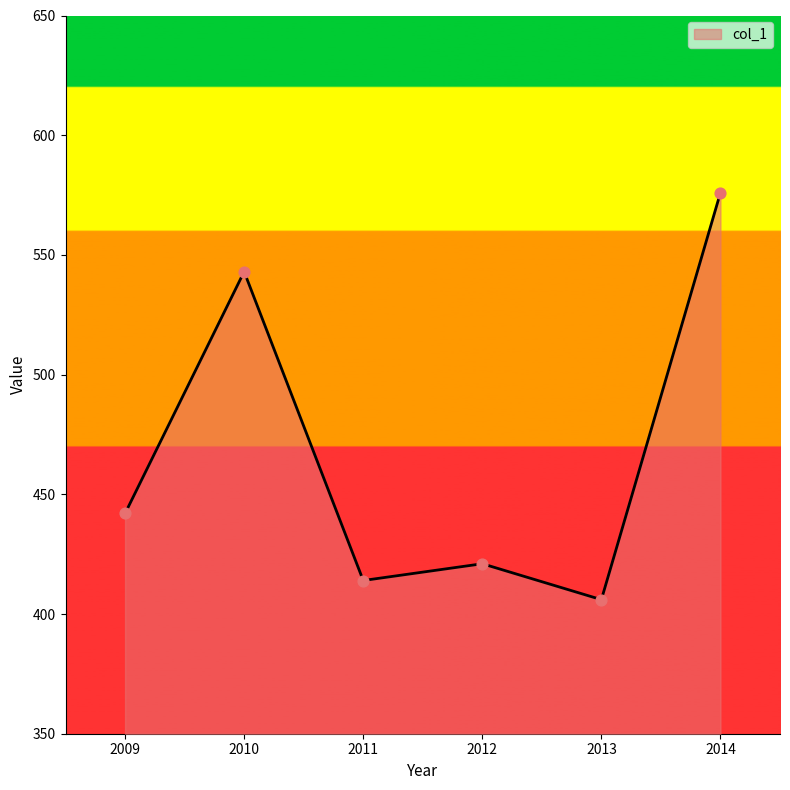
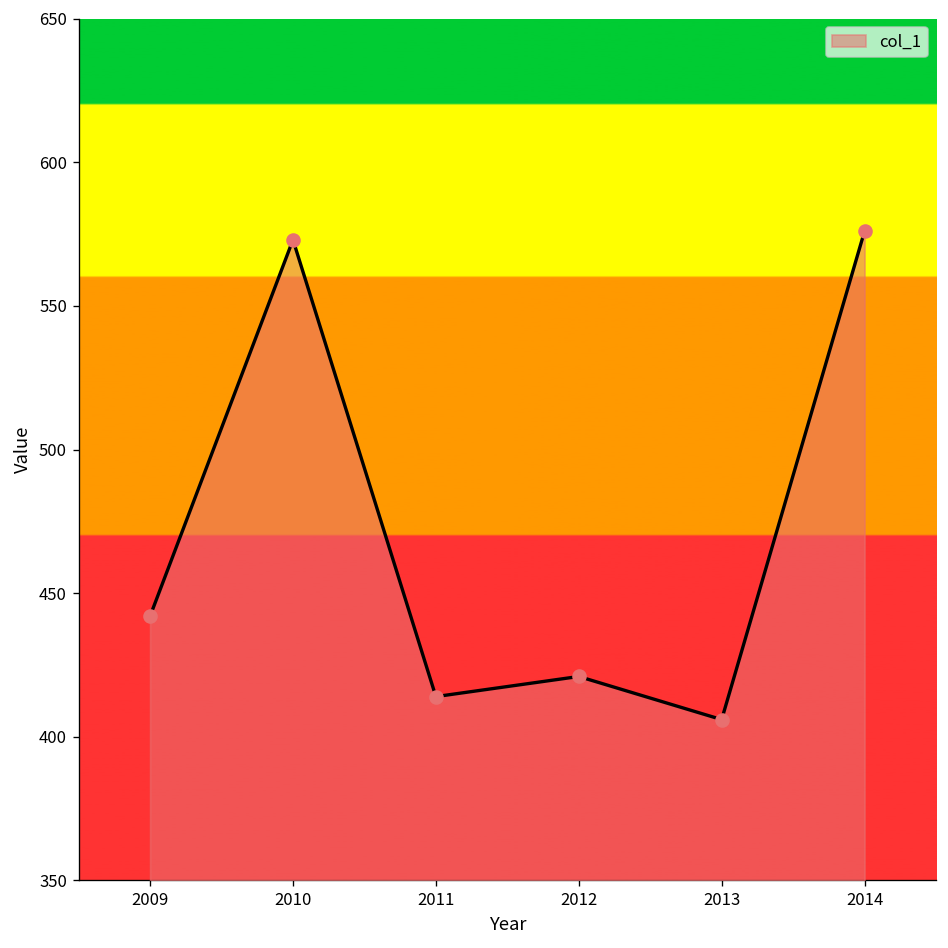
  {
    "2009": 442,
-   "2010": 543,
+   "2010": 573,
    "2011": 414,
    "2012": 421,
    "2013": 406,
    "2014": 576
  }
